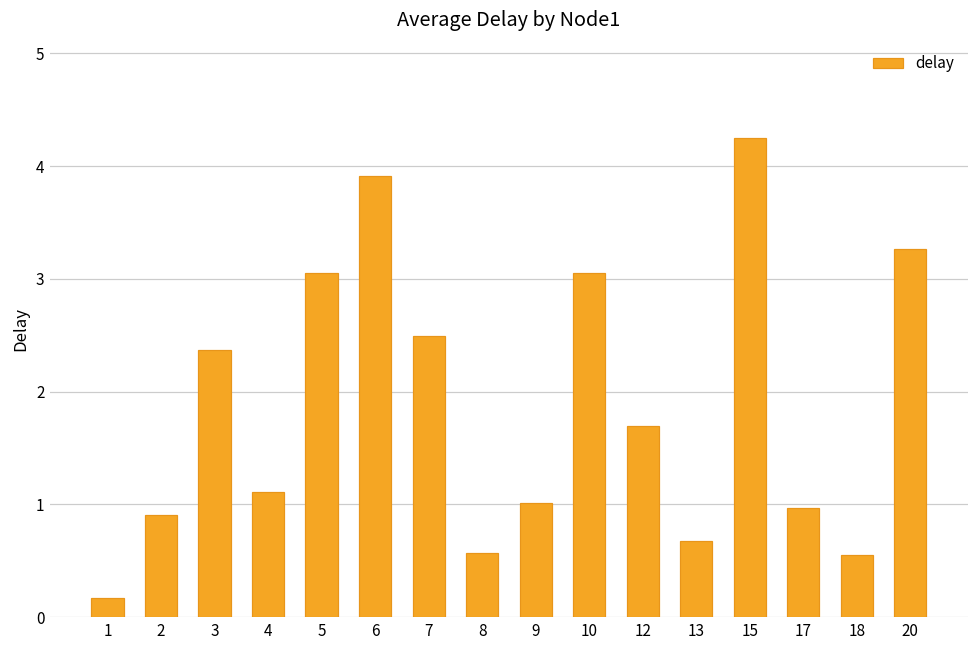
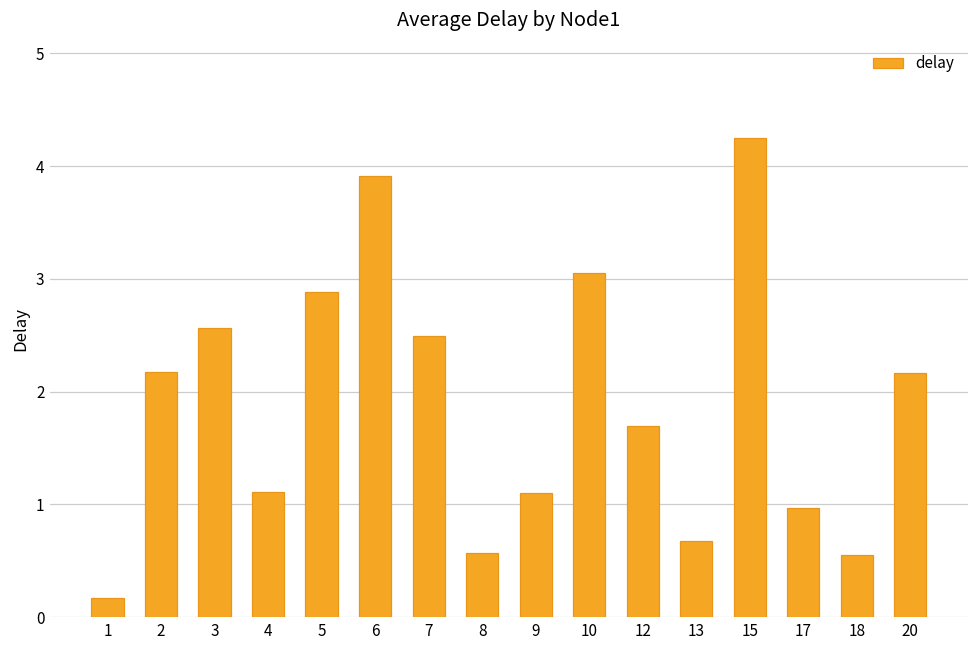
  {
    "1": 0.17,
-   "2": 0.90,
-   "3": 2.37,
+   "2": 2.18,
+   "3": 2.56,
    "4": 1.11,
-   "5": 3.05,
+   "5": 2.88,
    "6": 3.91,
    "7": 2.49,
    "8": 0.57,
-   "9": 1.01,
+   "9": 1.10,
    "10": 3.06,
    "12": 1.69,
    "13": 0.68,
    "15": 4.25,
    "17": 0.96,
    "18": 0.55,
-   "20": 3.27
+   "20": 2.16
  }
